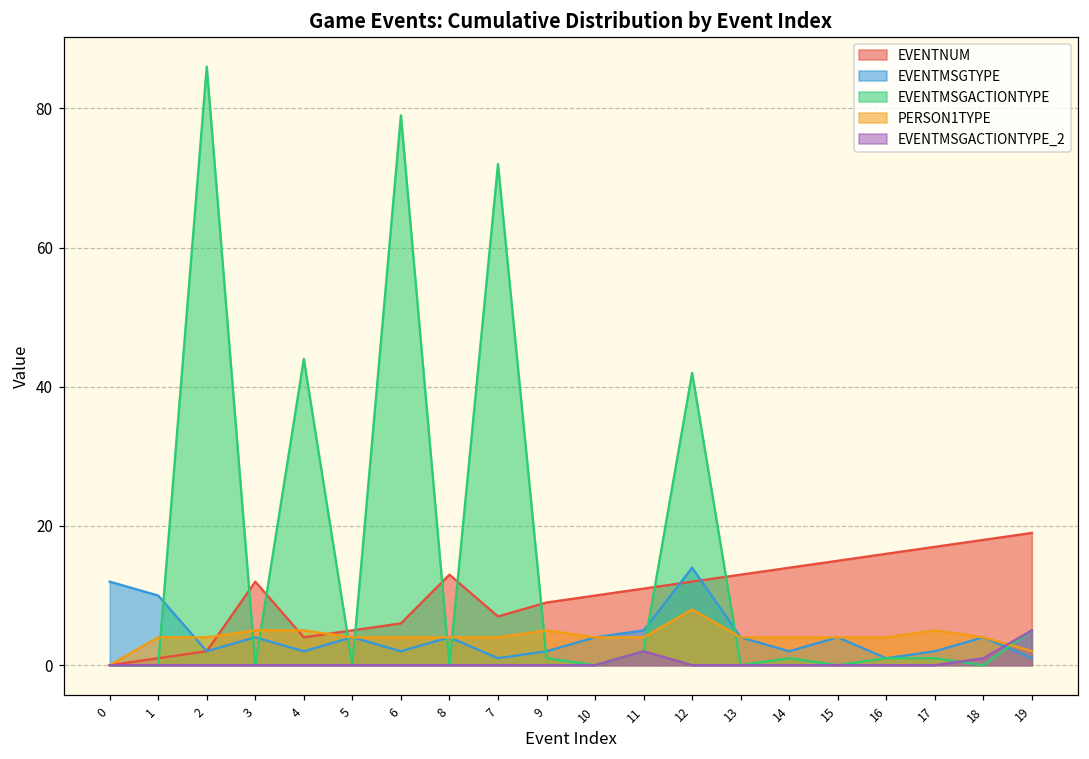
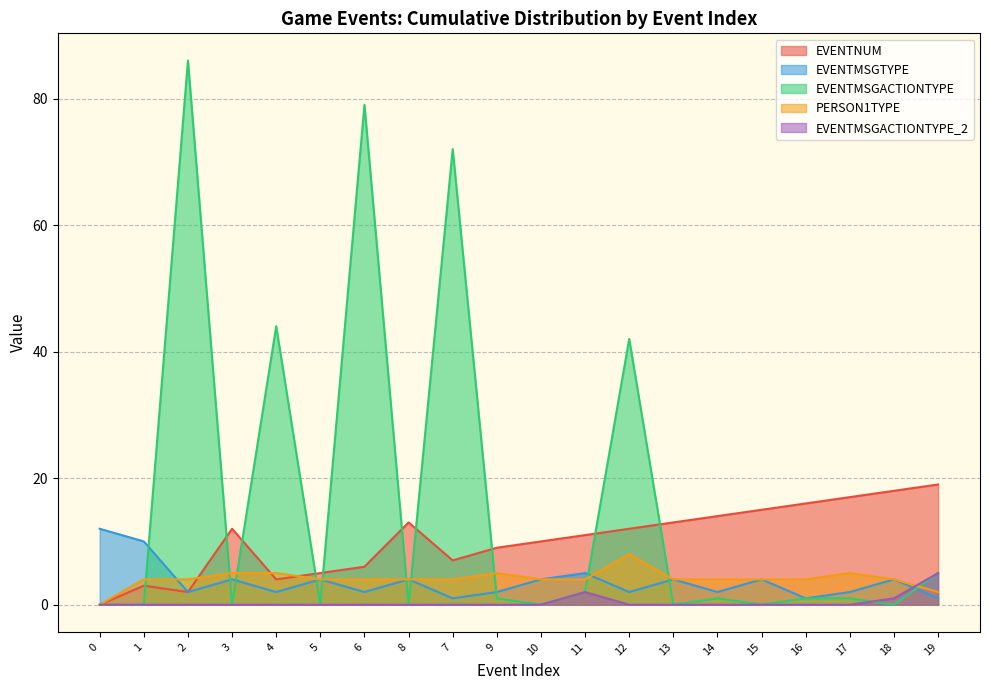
  {
    "EVENTNUM": {
-     "1": 1,
+     "1": 3,
      "3": 12,
      "4": 4,
      "5": 5,
      "6": 6,
      "8": 13,
      "7": 7,
      "9": 9,
      "10": 10,
      "11": 11,
      "12": 12,
      "13": 13,
      "14": 14,
      "15": 15,
      "16": 16,
      "17": 17,
      "18": 18,
      "19": 19
    },
    "EVENTMSGTYPE": {
      "0": 12,
      "1": 10,
      "3": 4,
      "4": 2,
      "6": 2,
      "7": 1,
      "9": 2,
      "11": 5,
-     "12": 14,
+     "12": 2,
      "14": 2,
      "17": 2,
      "19": 1
    },
    "EVENTMSGACTIONTYPE": {
      "2": 86,
      "4": 44,
      "6": 79,
      "7": 72,
      "9": 1,
      "12": 42,
      "14": 1,
      "17": 1,
      "18": 0
    },
    "PERSON1TYPE": {
      "1": 4,
      "2": 4,
      "3": 5,
      "4": 5,
      "6": 4,
      "7": 4,
      "9": 5,
      "11": 4,
      "12": 8,
      "14": 4,
      "16": 4,
      "17": 5,
      "19": 2
    },
    "EVENTMSGACTIONTYPE_2": {
      "2": 0,
      "4": 0,
      "6": 0,
      "7": 0,
      "9": 0,
      "12": 0,
      "14": 0,
      "16": 0,
      "17": 0,
      "18": 1
    }
  }
